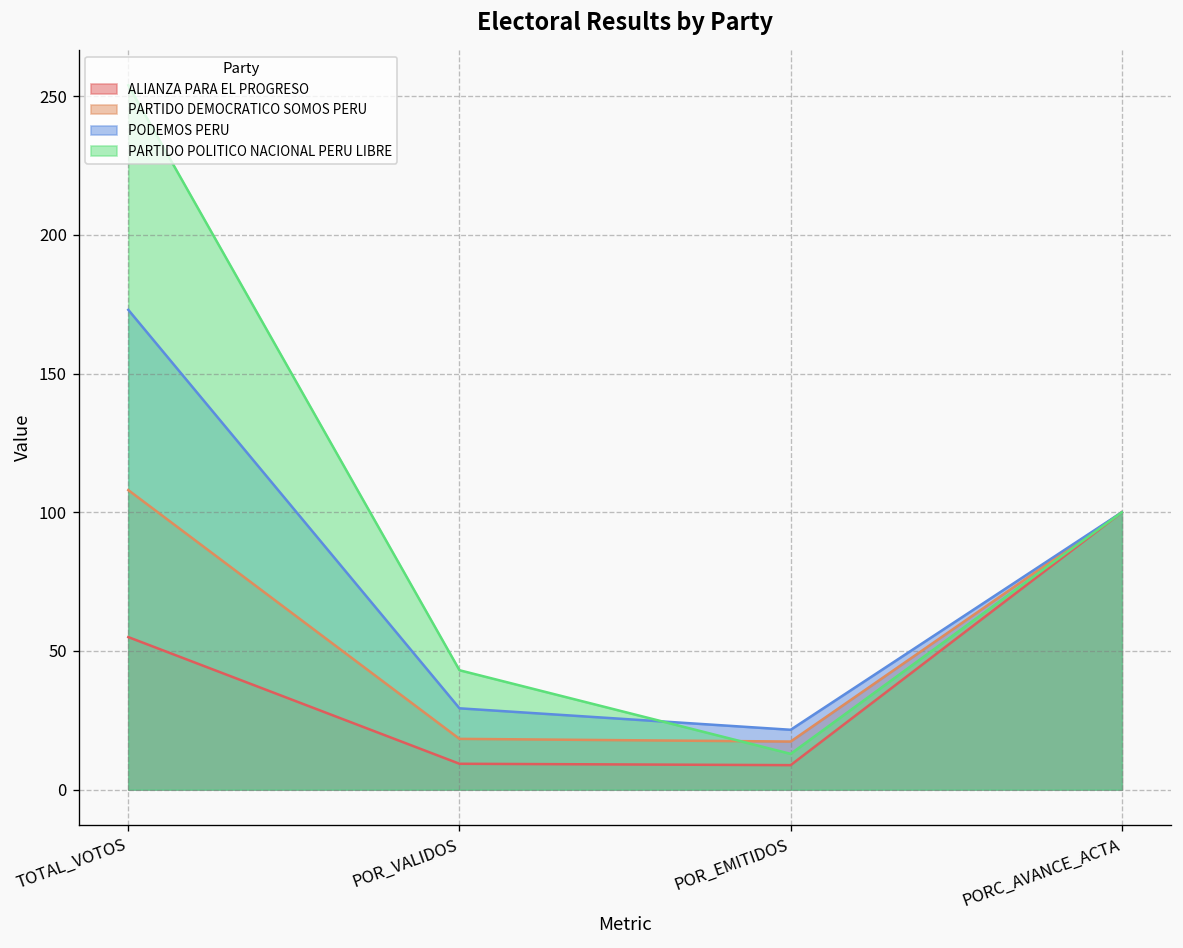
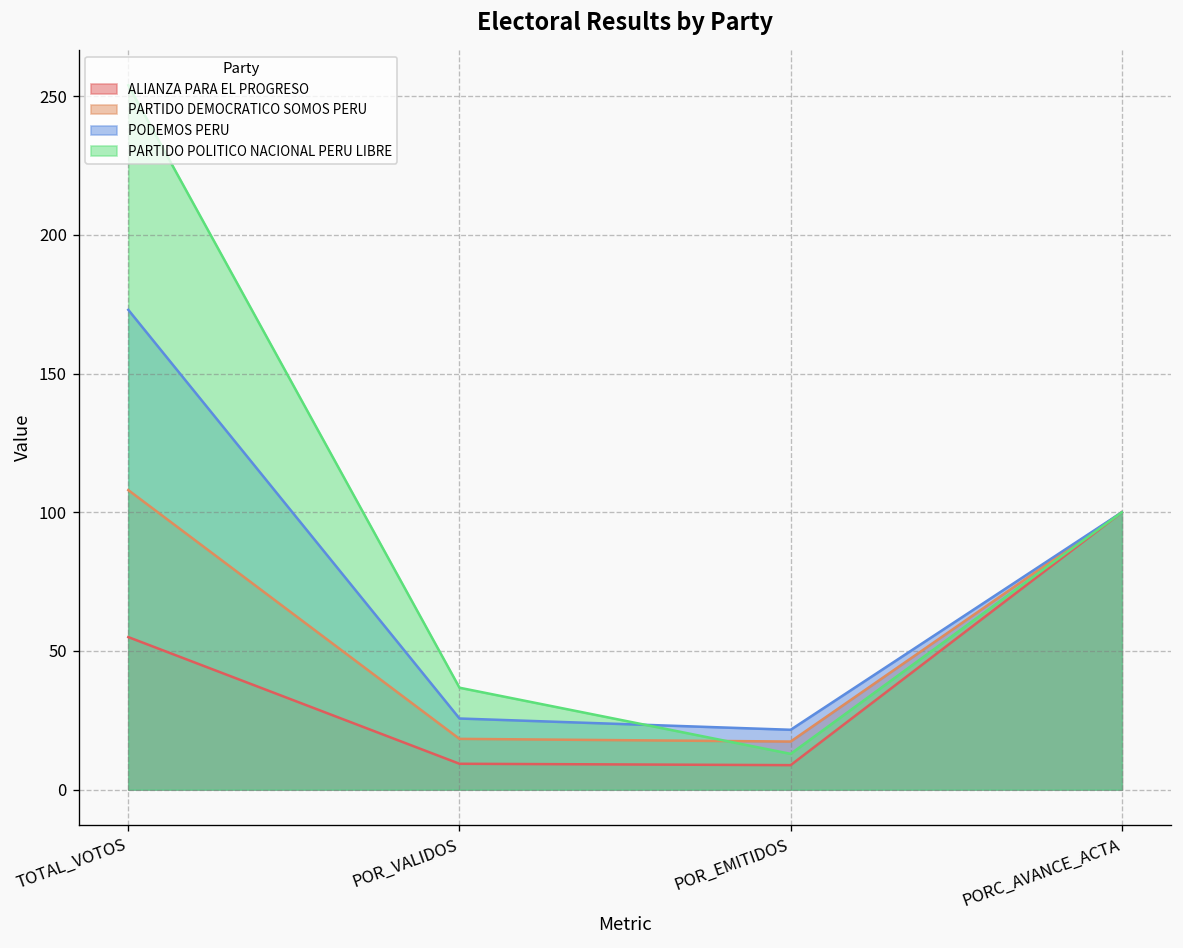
  {
    "PODEMOS PERU": {
      "TOTAL_VOTOS": 173,
-     "POR_VALIDOS": 29,
+     "POR_VALIDOS": 26,
      "POR_EMITIDOS": 22
    },
    "PARTIDO POLITICO NACIONAL PERU LIBRE": {
-     "POR_VALIDOS": 43,
+     "POR_VALIDOS": 37,
      "POR_EMITIDOS": 13
    }
  }
